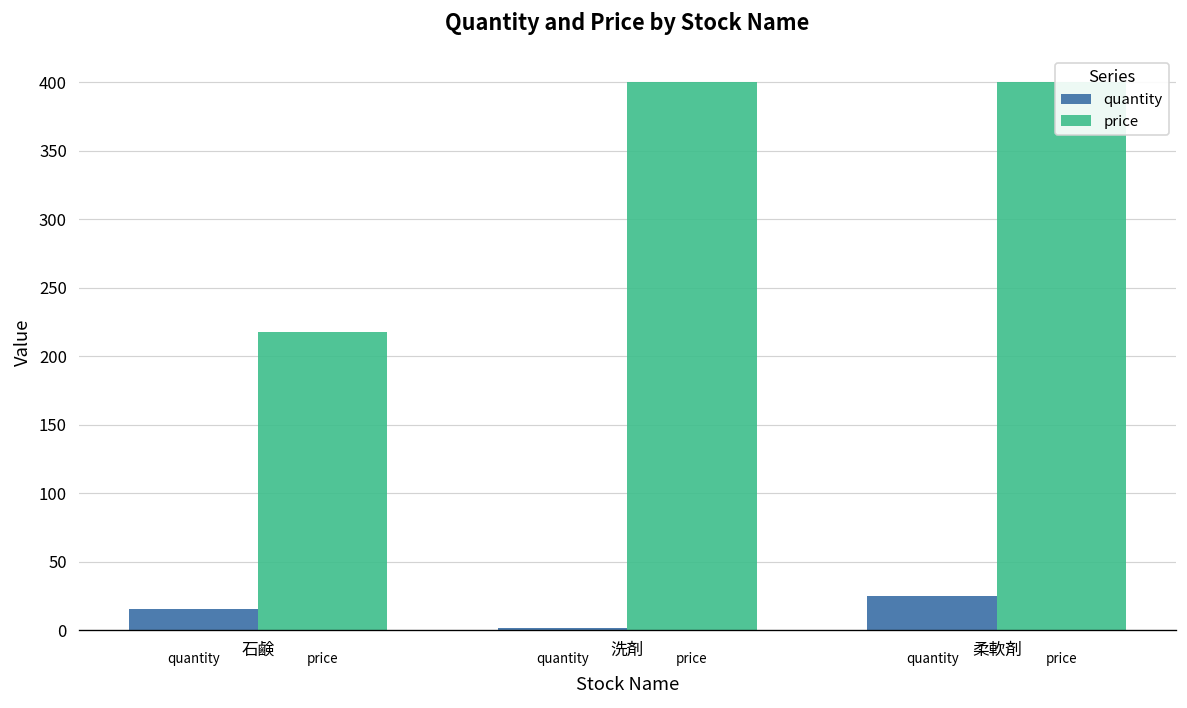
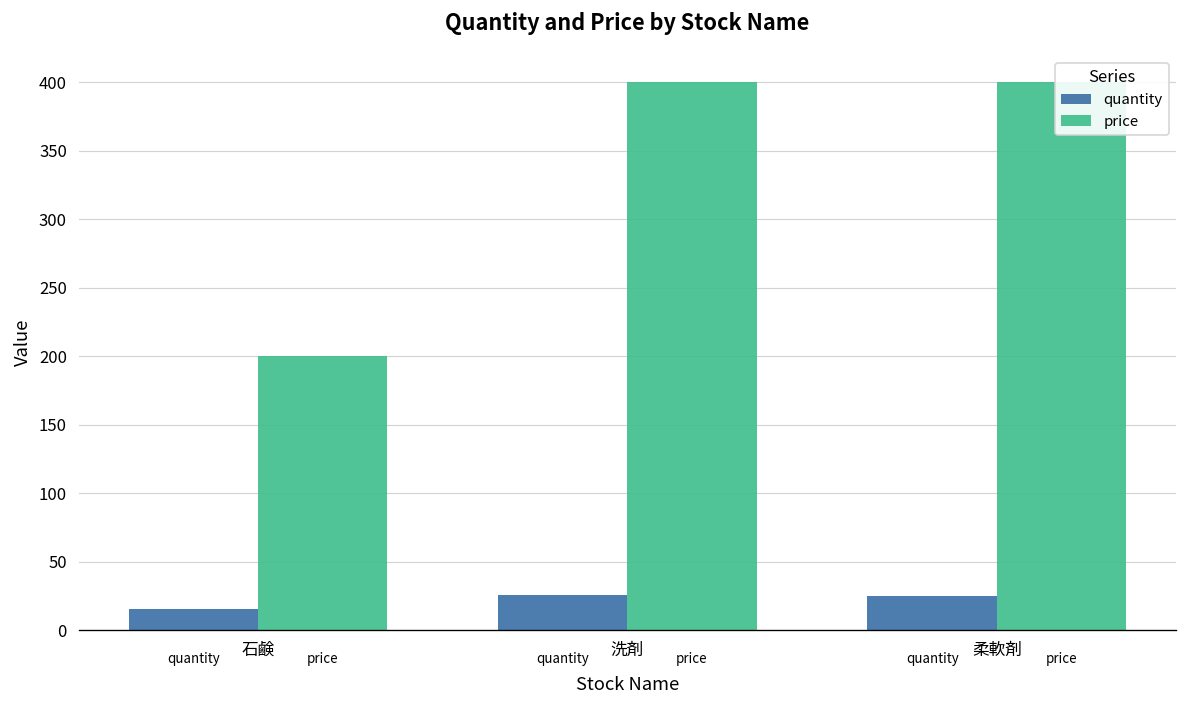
  {
    "quantity": {
      "石鹸": 16,
-     "洗剤": 2,
+     "洗剤": 26,
      "柔軟剤": 25
    },
    "price": {
-     "石鹸": 218,
+     "石鹸": 200,
      "洗剤": 400
    }
  }
